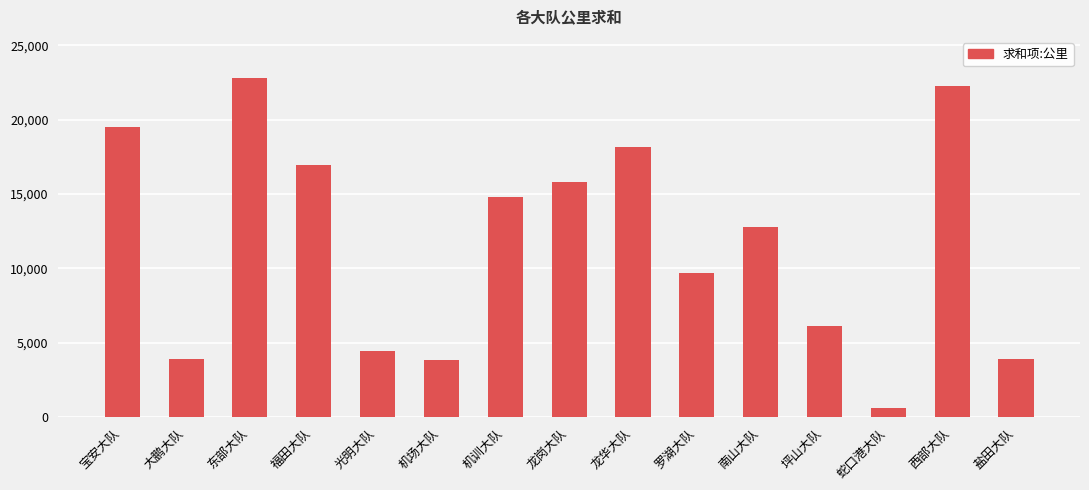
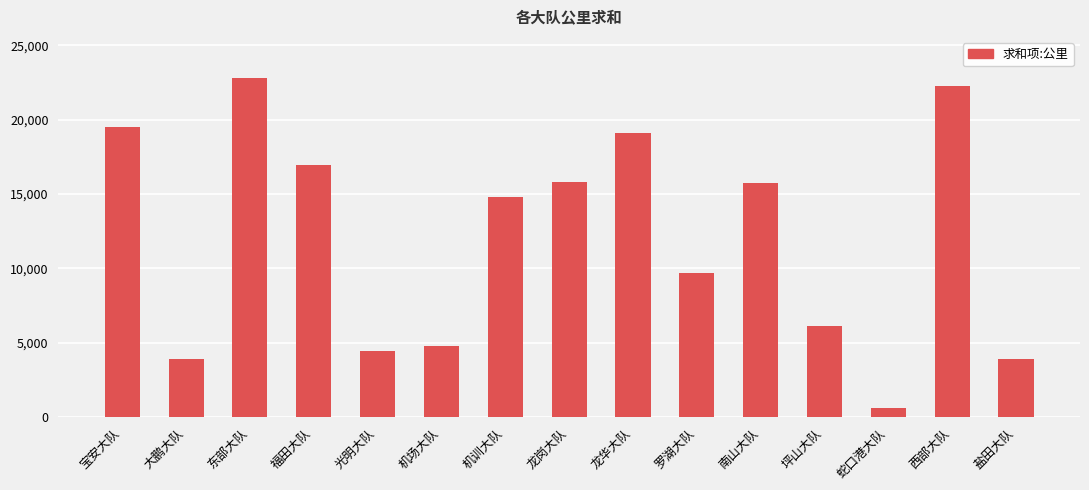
  {
    "宝安大队": "19,500",
    "大鹏大队": "3,900",
    "东部大队": "22,800",
    "福田大队": "16,900",
    "光明大队": "4,500",
-   "机场大队": "3,800",
+   "机场大队": "4,800",
    "机训大队": "14,800",
    "龙岗大队": "15,800",
-   "龙华大队": "18,200",
+   "龙华大队": "19,100",
    "罗湖大队": "9,700",
-   "南山大队": "12,800",
+   "南山大队": "15,800",
    "坪山大队": "6,100",
    "蛇口港大队": "600",
    "西部大队": "22,300",
    "盐田大队": "3,900"
  }
